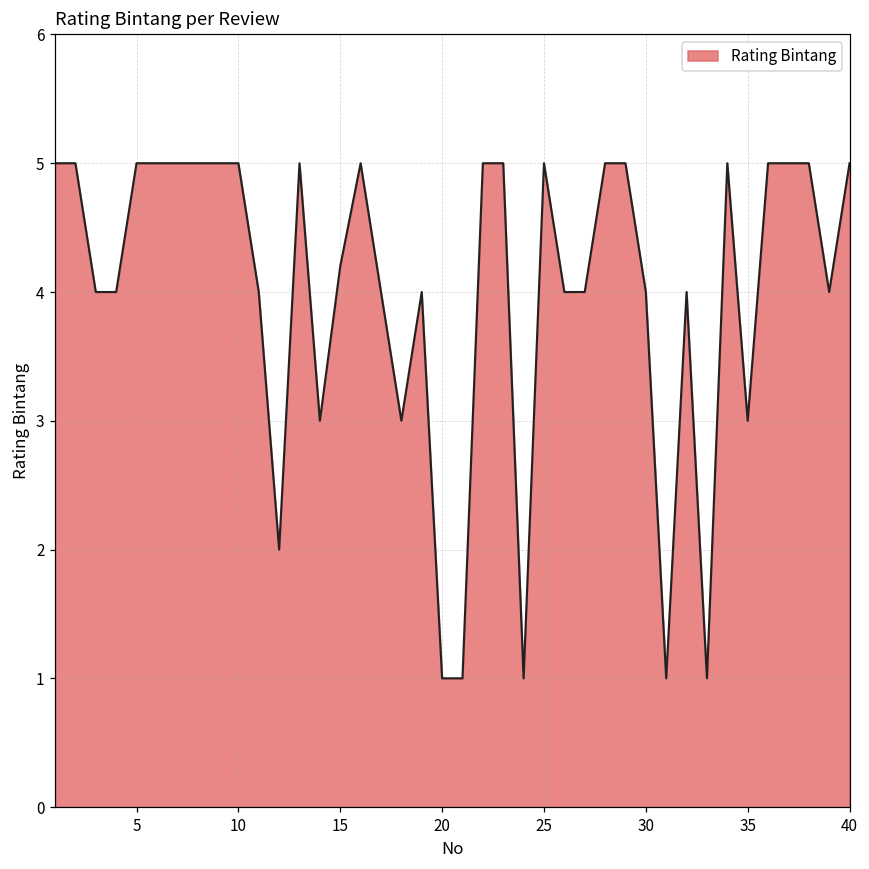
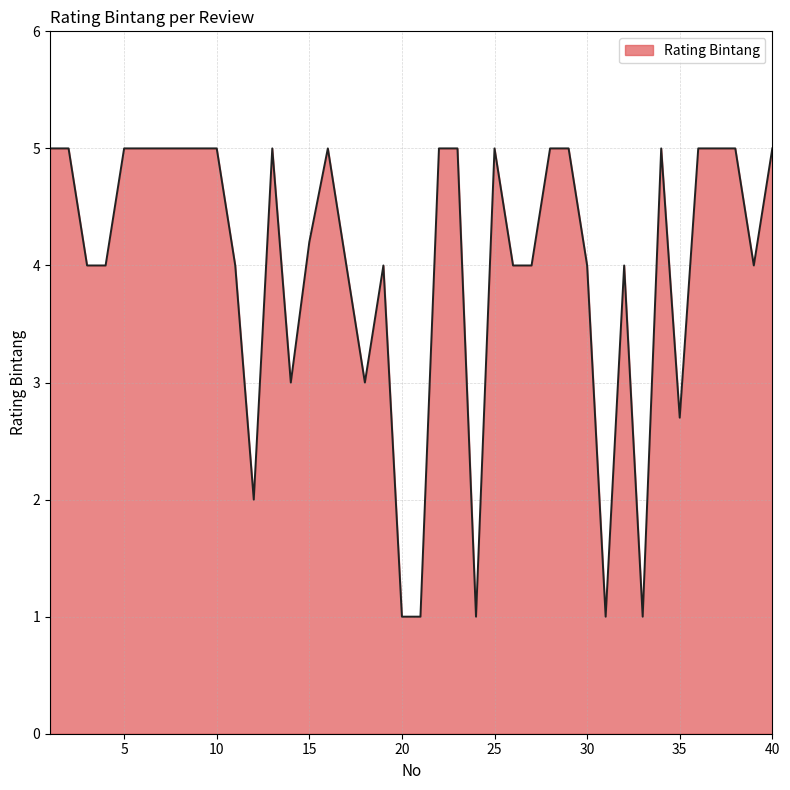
  {
    "5": 5.0,
    "10": 5.0,
    "15": 4.2,
    "20": 1.0,
    "25": 5.0,
    "30": 4.0,
-   "35": 3.0,
+   "35": 2.7,
    "40": 5.0
  }
